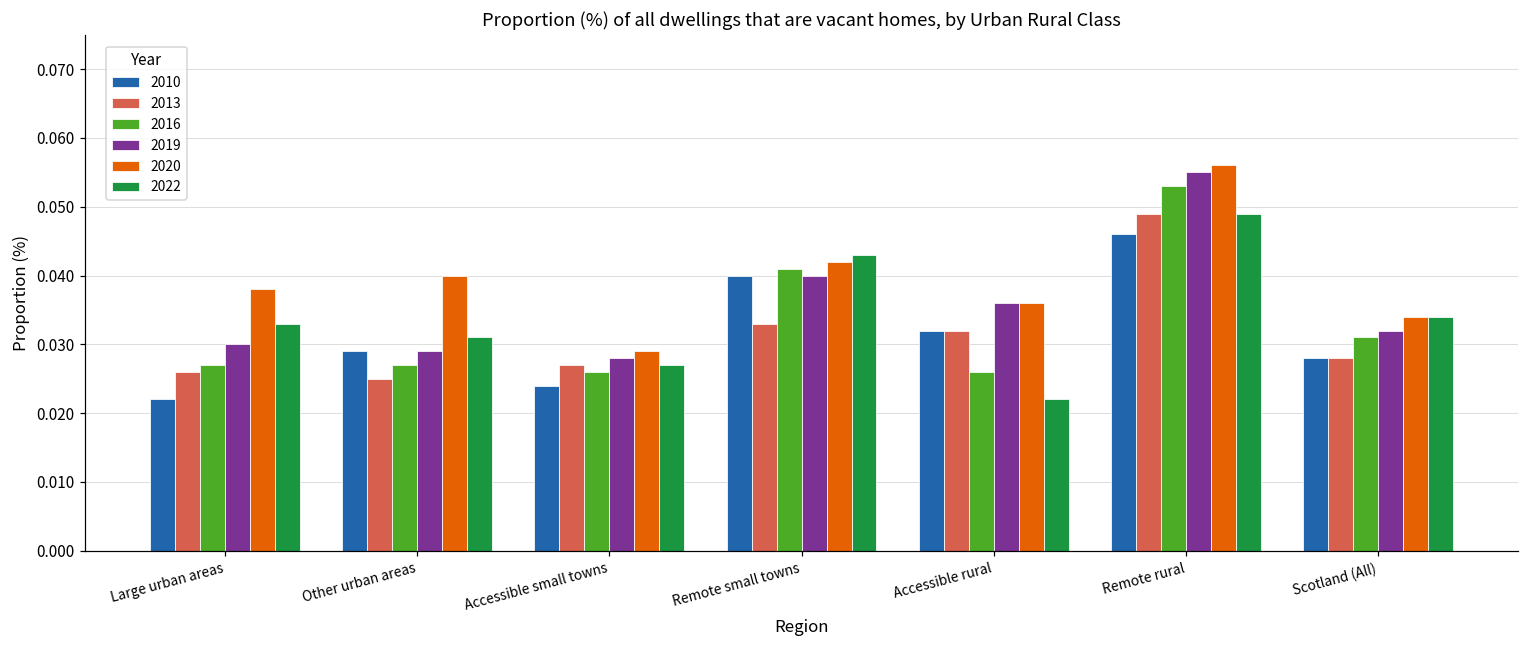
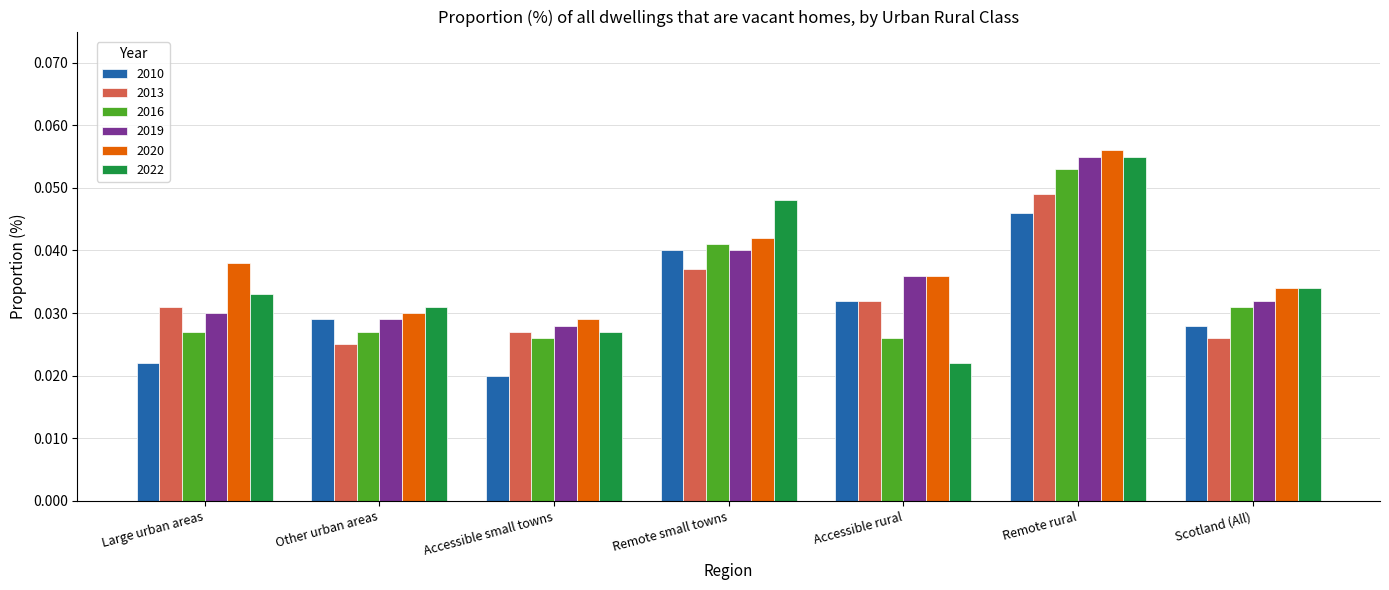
  {
    "2010": {
      "Large urban areas": 0.022,
      "Other urban areas": 0.029,
-     "Accessible small towns": 0.024,
+     "Accessible small towns": 0.020,
      "Remote small towns": 0.040,
      "Accessible rural": 0.032,
      "Remote rural": 0.046,
      "Scotland (All)": 0.028
    },
    "2013": {
-     "Large urban areas": 0.026,
+     "Large urban areas": 0.031,
      "Other urban areas": 0.025,
      "Accessible small towns": 0.027,
-     "Remote small towns": 0.033,
+     "Remote small towns": 0.037,
      "Accessible rural": 0.032,
      "Remote rural": 0.049,
-     "Scotland (All)": 0.028
+     "Scotland (All)": 0.026
    },
    "2016": {
      "Large urban areas": 0.027,
      "Other urban areas": 0.027,
      "Accessible small towns": 0.026,
      "Remote small towns": 0.041,
      "Accessible rural": 0.026,
      "Remote rural": 0.053,
      "Scotland (All)": 0.031
    },
    "2019": {
      "Large urban areas": 0.030,
      "Other urban areas": 0.029,
      "Accessible small towns": 0.028,
      "Remote small towns": 0.040,
      "Accessible rural": 0.036,
      "Remote rural": 0.055,
      "Scotland (All)": 0.032
    },
    "2020": {
      "Large urban areas": 0.038,
-     "Other urban areas": 0.04,
+     "Other urban areas": 0.03,
      "Accessible small towns": 0.029,
      "Remote small towns": 0.042,
      "Accessible rural": 0.036,
      "Remote rural": 0.056,
      "Scotland (All)": 0.034
    },
    "2022": {
      "Large urban areas": 0.033,
      "Other urban areas": 0.031,
      "Accessible small towns": 0.027,
-     "Remote small towns": 0.043,
+     "Remote small towns": 0.048,
      "Accessible rural": 0.022,
-     "Remote rural": 0.049,
+     "Remote rural": 0.055,
      "Scotland (All)": 0.034
    }
  }
